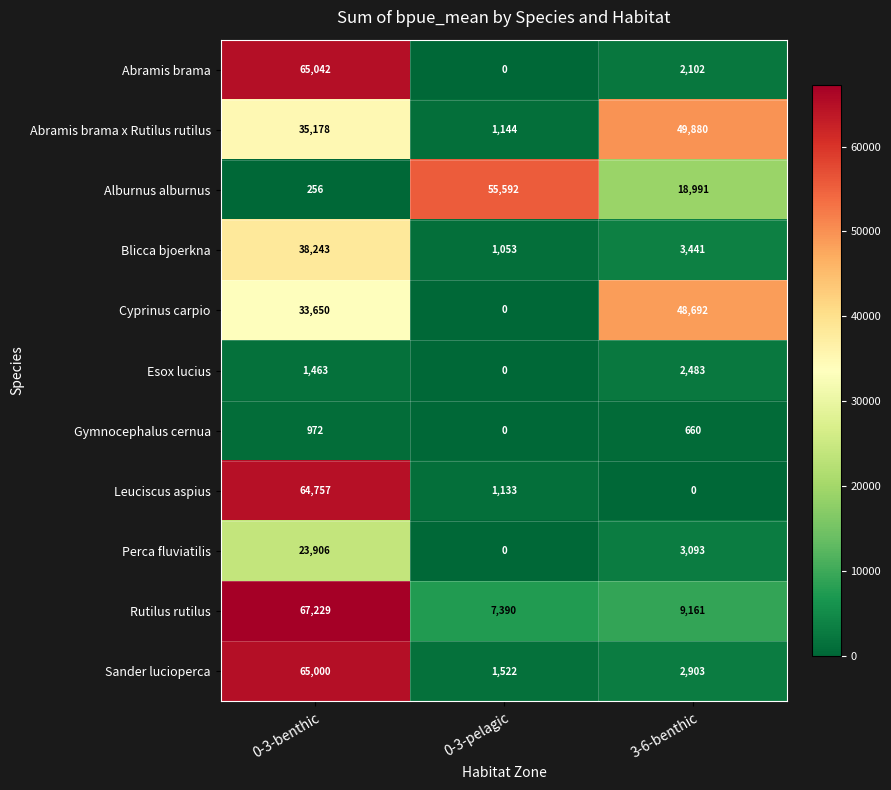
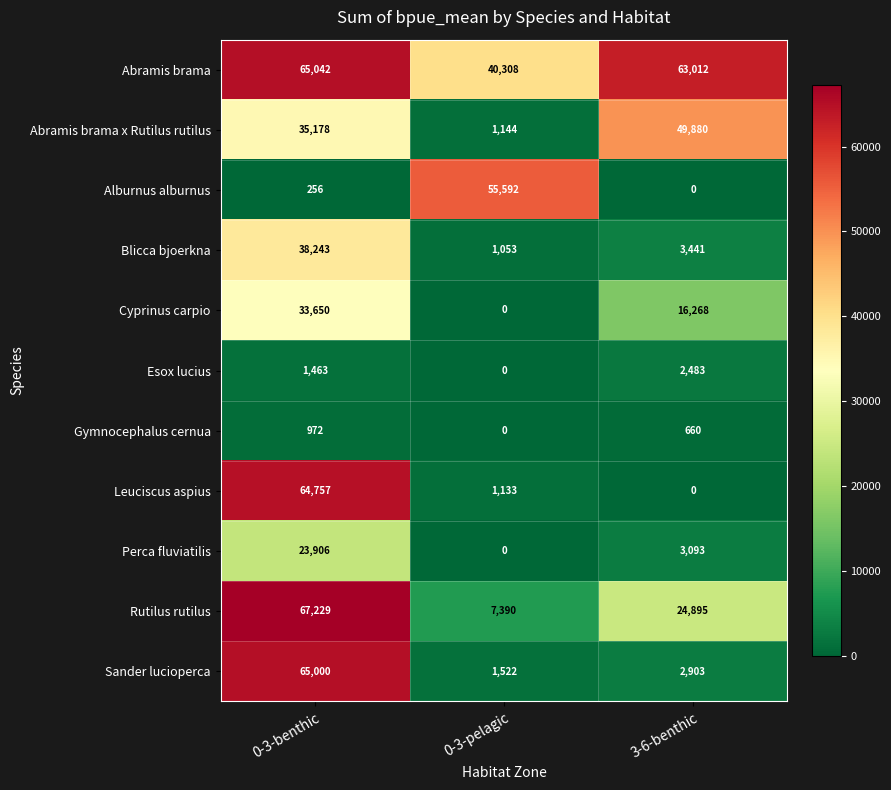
  {
    "Abramis brama": {
      "0-3-benthic": "65,042",
-     "0-3-pelagic": "0",
-     "3-6-benthic": "2,102"
+     "0-3-pelagic": "40,308",
+     "3-6-benthic": "63,012"
    },
    "Abramis brama x Rutilus rutilus": {
      "0-3-benthic": "35,178",
      "0-3-pelagic": "1,144",
      "3-6-benthic": "49,880"
    },
    "Alburnus alburnus": {
      "0-3-benthic": "256",
      "0-3-pelagic": "55,592",
-     "3-6-benthic": "18,991"
+     "3-6-benthic": "0"
    },
    "Blicca bjoerkna": {
      "0-3-benthic": "38,243",
      "0-3-pelagic": "1,053",
      "3-6-benthic": "3,441"
    },
    "Cyprinus carpio": {
      "0-3-benthic": "33,650",
      "0-3-pelagic": "0",
-     "3-6-benthic": "48,692"
+     "3-6-benthic": "16,268"
    },
    "Esox lucius": {
      "0-3-benthic": "1,463",
      "0-3-pelagic": "0",
      "3-6-benthic": "2,483"
    },
    "Gymnocephalus cernua": {
      "0-3-benthic": "972",
      "0-3-pelagic": "0",
      "3-6-benthic": "660"
    },
    "Leuciscus aspius": {
      "0-3-benthic": "64,757",
      "0-3-pelagic": "1,133",
      "3-6-benthic": "0"
    },
    "Perca fluviatilis": {
      "0-3-benthic": "23,906",
      "0-3-pelagic": "0",
      "3-6-benthic": "3,093"
    },
    "Rutilus rutilus": {
      "0-3-benthic": "67,229",
      "0-3-pelagic": "7,390",
-     "3-6-benthic": "9,161"
+     "3-6-benthic": "24,895"
    },
    "Sander lucioperca": {
      "0-3-benthic": "65,000",
      "0-3-pelagic": "1,522",
      "3-6-benthic": "2,903"
    }
  }
